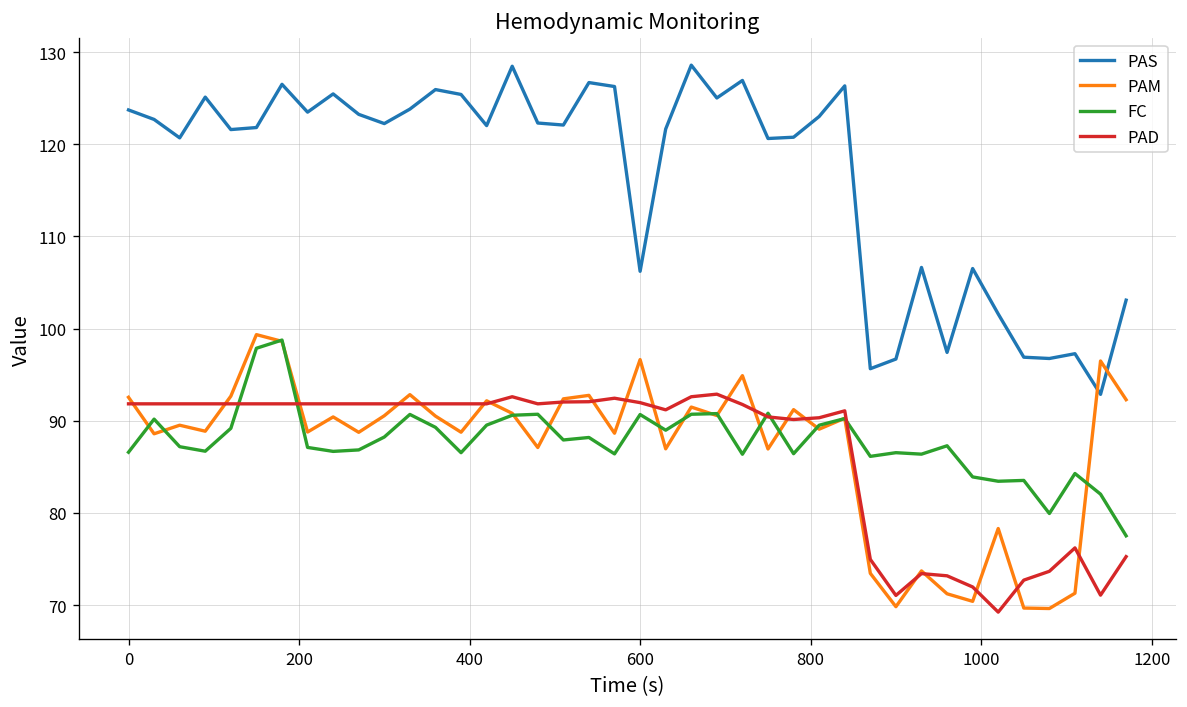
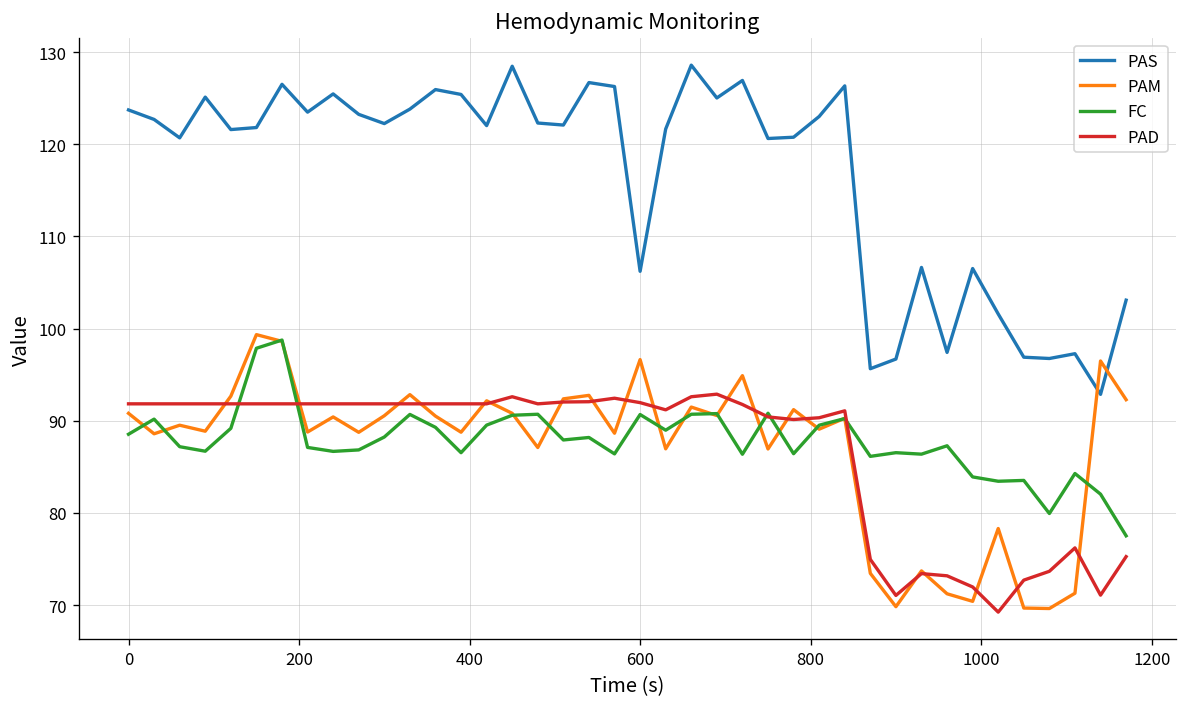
  {
    "PAS": {
      "0": 124,
      "600": 106
    },
    "PAM": {
-     "0": 93,
+     "0": 91,
      "600": 97
    },
    "FC": {
-     "0": 87,
+     "0": 89,
      "600": 91
    },
    "PAD": {
      "0": 92,
      "600": 92
    }
  }
